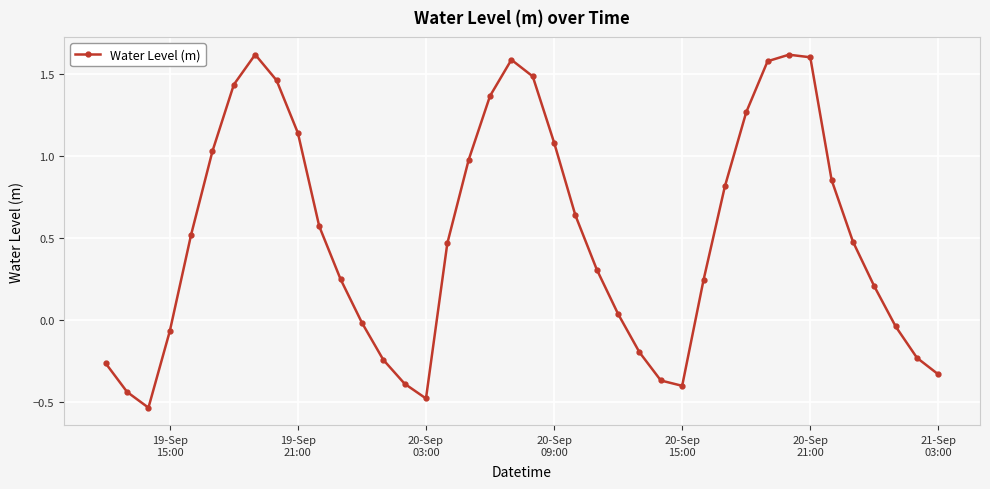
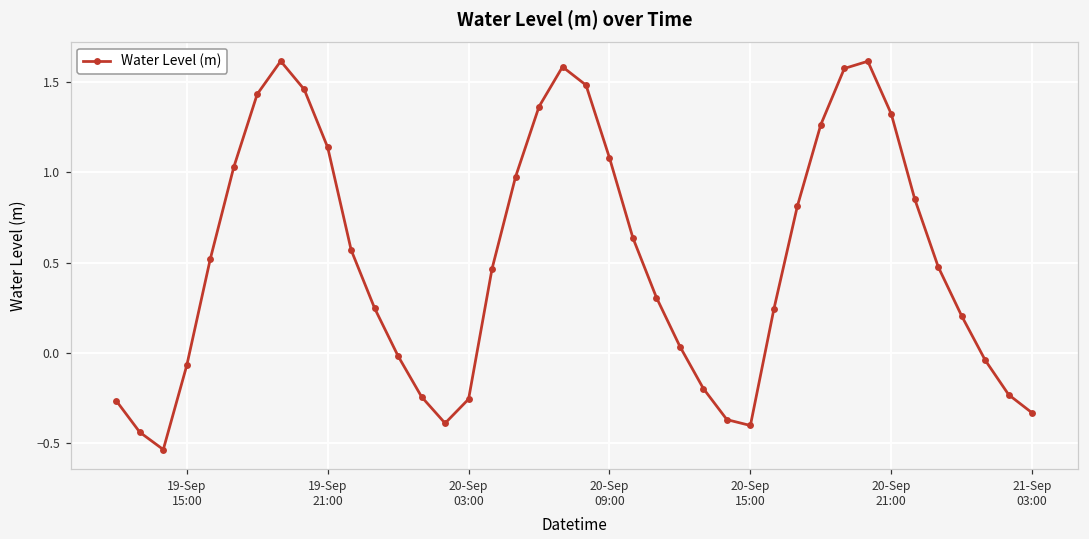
  {
    "19-Sep 15:00": -0.07,
    "19-Sep 21:00": 1.14,
-   "20-Sep 03:00": -0.48,
+   "20-Sep 03:00": -0.26,
    "20-Sep 09:00": 1.08,
    "20-Sep 15:00": -0.40,
-   "20-Sep 21:00": 1.60,
+   "20-Sep 21:00": 1.32,
    "21-Sep 03:00": -0.33
  }
